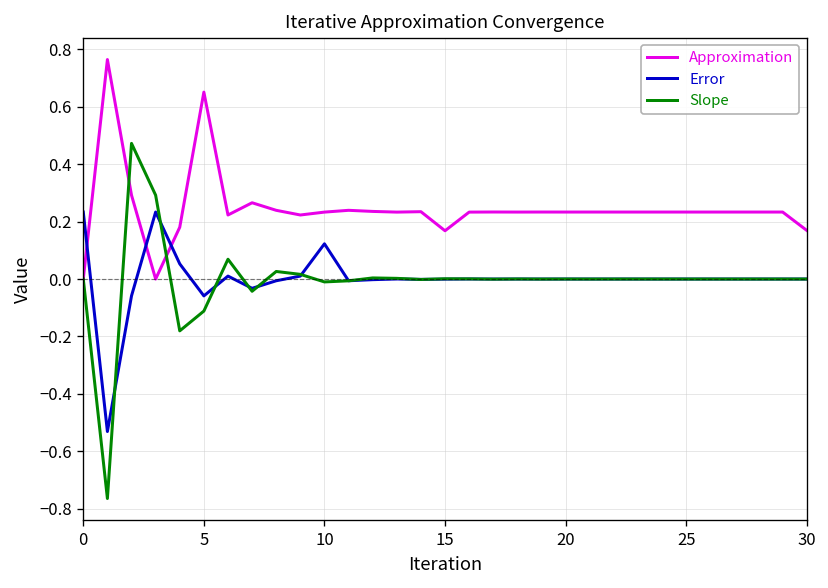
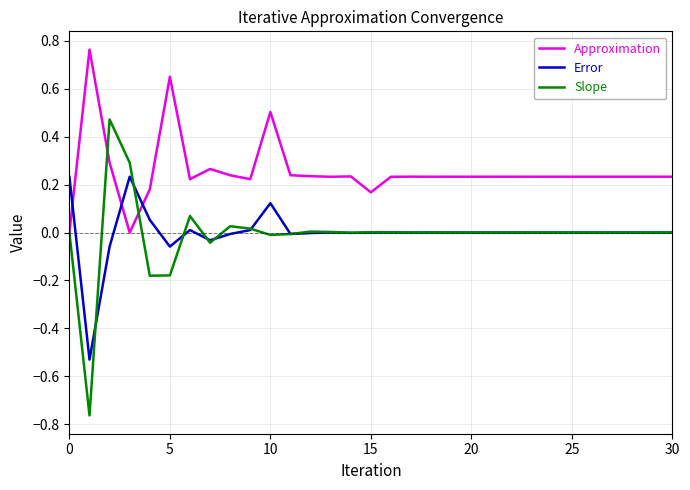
  {
    "Approximation": {
      "5": 0.65,
-     "10": 0.23,
+     "10": 0.50,
      "15": 0.17,
      "20": 0.23,
      "25": 0.23,
-     "30": 0.17
+     "30": 0.23
    },
    "Error": {
      "0": 0.23,
      "5": -0.06,
      "10": 0.12
    },
    "Slope": {
-     "5": -0.11,
+     "5": -0.18,
      "10": -0.01
    }
  }
